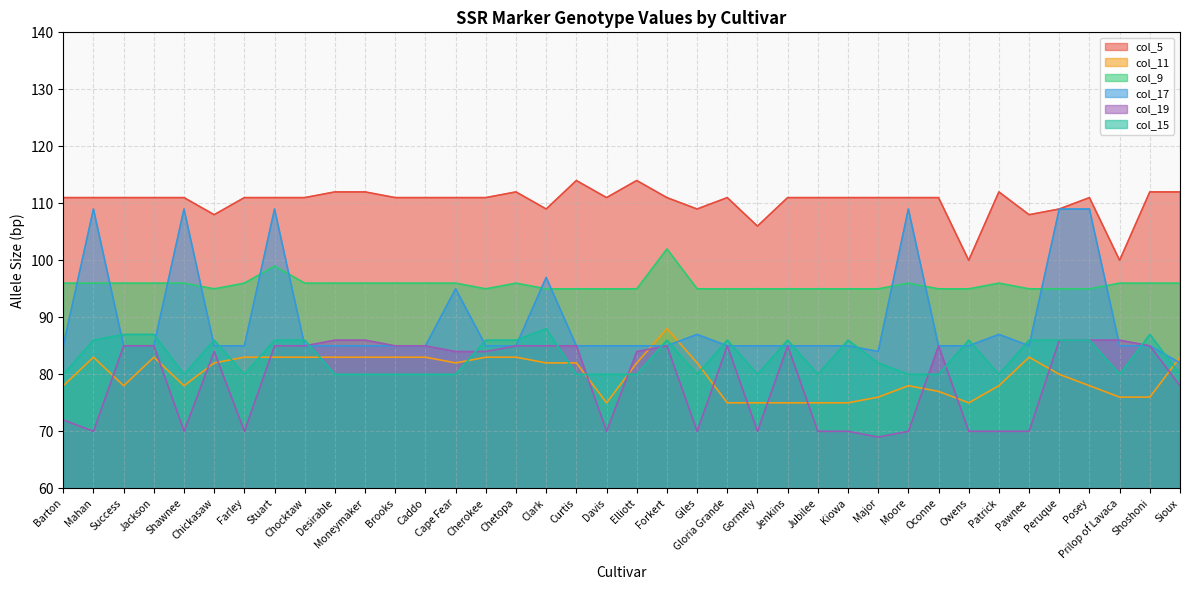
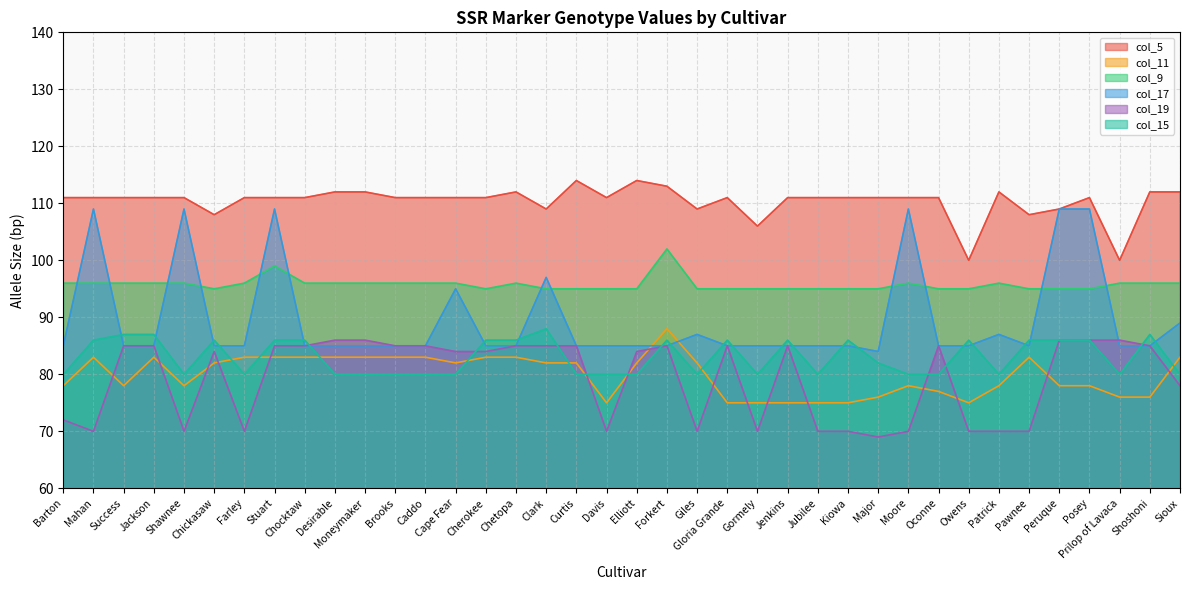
  {
    "col_5": {
      "Barton": 111,
      "Mahan": 111,
      "Success": 111,
      "Jackson": 111,
      "Shawnee": 111,
      "Chickasaw": 108,
      "Farley": 111,
      "Stuart": 111,
      "Chocktaw": 111,
      "Desirable": 112,
      "Moneymaker": 112,
      "Brooks": 111,
      "Caddo": 111,
      "Cape Fear": 111,
      "Cherokee": 111,
      "Chetopa": 112,
      "Clark": 109,
      "Curtis": 114,
      "Davis": 111,
      "Elliott": 114,
-     "Forkert": 111,
+     "Forkert": 113,
      "Giles": 109,
      "Gloria Grande": 111,
      "Gormely": 106,
      "Jenkins": 111,
      "Jubilee": 111,
      "Kiowa": 111,
      "Major": 111,
      "Moore": 111,
      "Oconne": 111,
      "Owens": 100,
      "Patrick": 112,
      "Pawnee": 108,
      "Posey": 111,
      "Prilop of Lavaca": 100,
      "Shoshoni": 112,
      "Sioux": 112
    },
    "col_11": {
      "Barton": 78,
      "Mahan": 83,
      "Success": 78,
      "Jackson": 83,
      "Shawnee": 78,
      "Chickasaw": 82,
      "Farley": 83,
      "Stuart": 83,
      "Chocktaw": 83,
      "Desirable": 83,
      "Moneymaker": 83,
      "Brooks": 83,
      "Caddo": 83,
      "Cape Fear": 82,
      "Cherokee": 83,
      "Chetopa": 83,
      "Clark": 82,
      "Curtis": 82,
      "Davis": 75,
      "Elliott": 82,
      "Forkert": 88,
      "Giles": 82,
      "Gloria Grande": 75,
      "Gormely": 75,
      "Jenkins": 75,
      "Jubilee": 75,
      "Kiowa": 75,
      "Major": 76,
      "Moore": 78,
      "Oconne": 77,
      "Owens": 75,
      "Patrick": 78,
      "Pawnee": 83,
-     "Peruque": 80,
+     "Peruque": 78,
      "Posey": 78,
      "Prilop of Lavaca": 76,
      "Shoshoni": 76,
      "Sioux": 83
    },
    "col_17": {
      "Barton": 85,
      "Mahan": 109,
      "Shawnee": 109,
      "Chickasaw": 85,
      "Farley": 85,
      "Stuart": 109,
      "Desirable": 85,
      "Moneymaker": 85,
      "Cape Fear": 95,
      "Cherokee": 85,
      "Clark": 97,
      "Davis": 85,
      "Elliott": 85,
      "Giles": 87,
      "Gormely": 85,
      "Jubilee": 85,
      "Kiowa": 85,
      "Major": 84,
      "Moore": 109,
      "Owens": 85,
      "Patrick": 87,
      "Pawnee": 85,
      "Posey": 109,
      "Prilop of Lavaca": 85,
-     "Sioux": 82
+     "Sioux": 89
    },
    "col_19": {
      "Barton": 72,
      "Mahan": 70,
      "Shawnee": 70,
      "Chickasaw": 84,
      "Farley": 70,
      "Stuart": 85,
      "Desirable": 86,
      "Moneymaker": 86,
      "Cape Fear": 84,
      "Cherokee": 84,
      "Clark": 85,
      "Davis": 70,
      "Elliott": 84,
      "Giles": 70,
      "Gormely": 70,
      "Jubilee": 70,
      "Kiowa": 70,
      "Major": 69,
      "Moore": 70,
      "Owens": 70,
      "Patrick": 70,
      "Pawnee": 70,
      "Prilop of Lavaca": 86,
      "Sioux": 78
    }
  }
